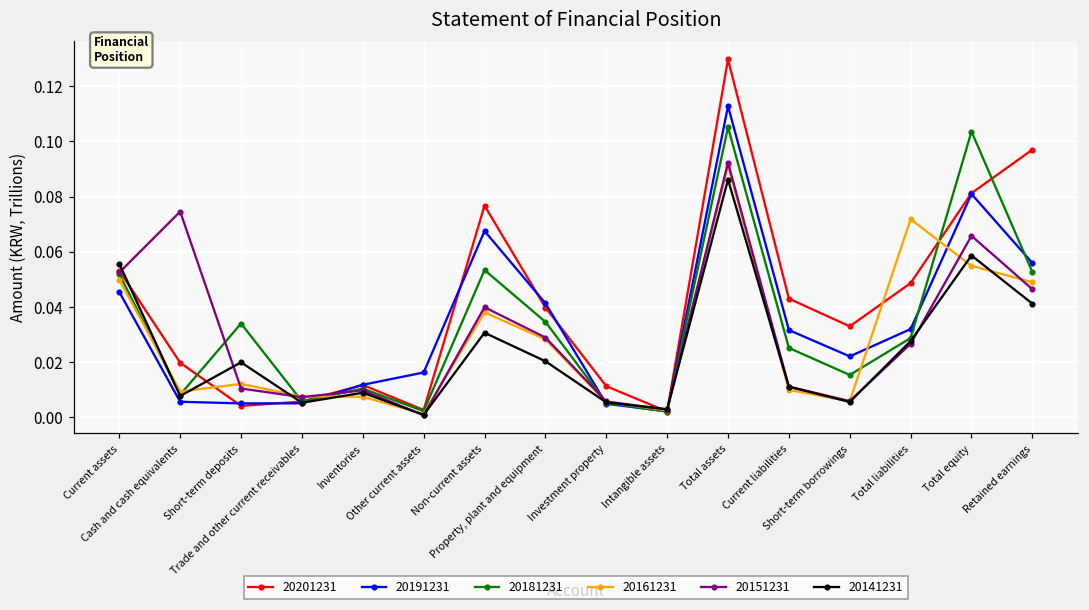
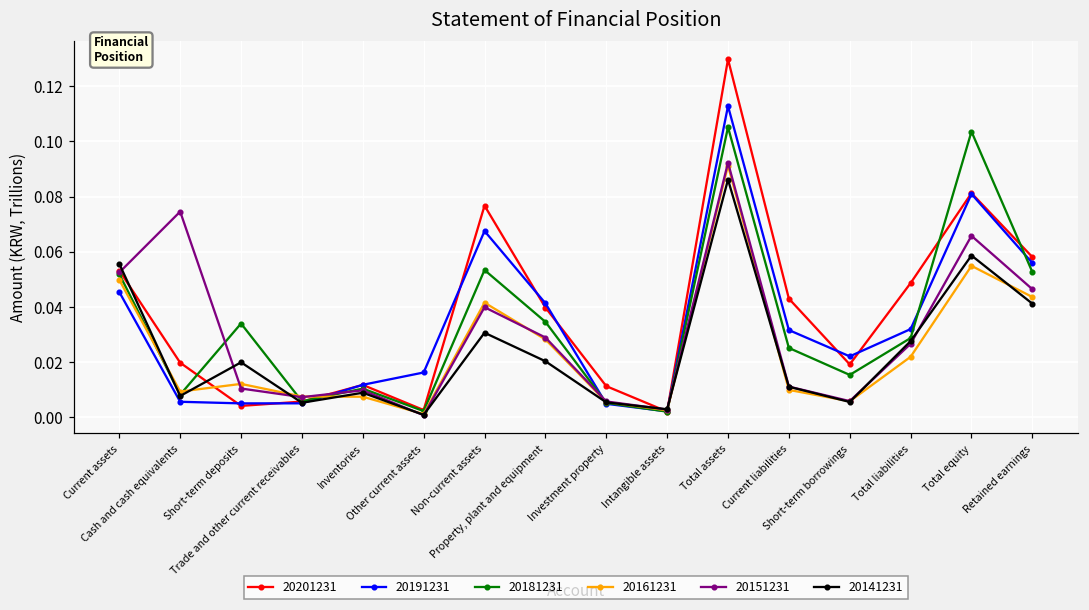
  {
    "20201231": {
      "Cash and cash equivalents": 0.020,
      "Non-current assets": 0.077,
      "Property, plant and equipment": 0.040,
      "Investment property": 0.011,
      "Total assets": 0.130,
      "Current liabilities": 0.043,
-     "Short-term borrowings": 0.033,
+     "Short-term borrowings": 0.019,
      "Total liabilities": 0.049,
-     "Retained earnings": 0.097
+     "Retained earnings": 0.058
    },
    "20191231": {
      "Current assets": 0.045,
      "Cash and cash equivalents": 0.006,
      "Other current assets": 0.016,
      "Non-current assets": 0.067,
      "Property, plant and equipment": 0.041,
      "Total assets": 0.113,
      "Current liabilities": 0.032,
      "Short-term borrowings": 0.022,
      "Total liabilities": 0.032,
      "Retained earnings": 0.056
    },
    "20181231": {
      "Short-term deposits": 0.034,
      "Non-current assets": 0.053,
      "Property, plant and equipment": 0.035,
      "Total assets": 0.105,
      "Current liabilities": 0.025,
      "Short-term borrowings": 0.015,
      "Total liabilities": 0.029,
      "Total equity": 0.104,
      "Retained earnings": 0.053
    },
    "20161231": {
      "Current assets": 0.050,
      "Cash and cash equivalents": 0.009,
      "Short-term deposits": 0.012,
      "Inventories": 0.007,
-     "Non-current assets": 0.038,
+     "Non-current assets": 0.042,
      "Total assets": 0.091,
      "Current liabilities": 0.010,
-     "Total liabilities": 0.072,
+     "Total liabilities": 0.022,
      "Total equity": 0.055,
-     "Retained earnings": 0.049
+     "Retained earnings": 0.044
    },
    "20151231": {
      "Cash and cash equivalents": 0.075,
      "Short-term deposits": 0.010,
      "Non-current assets": 0.040,
      "Total assets": 0.092,
      "Total equity": 0.066,
      "Retained earnings": 0.046
    },
    "20141231": {
      "Current assets": 0.056,
      "Short-term deposits": 0.020,
      "Non-current assets": 0.031,
      "Property, plant and equipment": 0.020,
      "Total assets": 0.086,
      "Total equity": 0.059,
      "Retained earnings": 0.041
    }
  }
